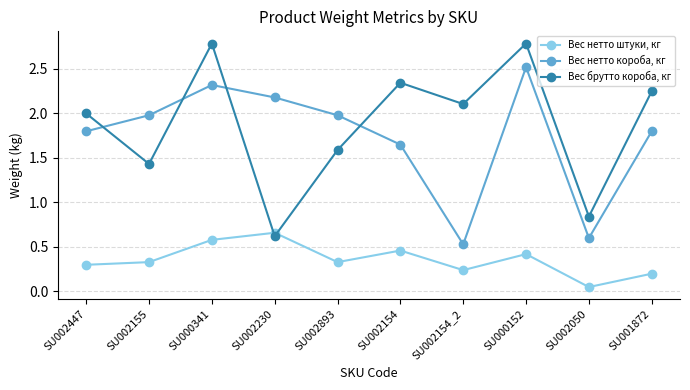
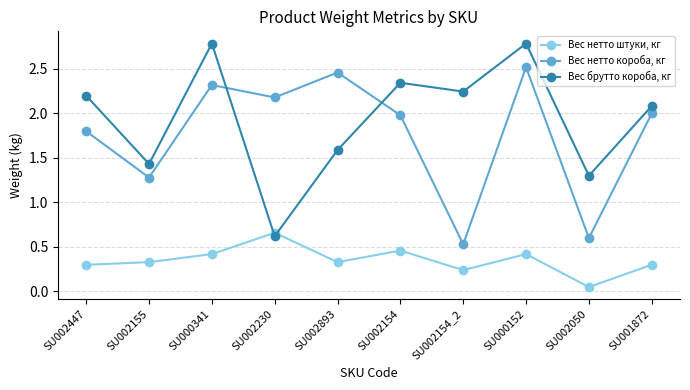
  {
    "Вес нетто штуки, кг": {
      "SU002447": 0.3,
      "SU002155": 0.3,
-     "SU000341": 0.6,
+     "SU000341": 0.4,
      "SU002230": 0.7,
      "SU002893": 0.3,
      "SU002154": 0.5,
      "SU002154_2": 0.2,
      "SU000152": 0.4,
      "SU002050": 0.1,
-     "SU001872": 0.2
+     "SU001872": 0.3
    },
    "Вес нетто короба, кг": {
      "SU002447": 1.8,
-     "SU002155": 2.0,
+     "SU002155": 1.3,
      "SU000341": 2.3,
      "SU002230": 2.2,
-     "SU002893": 2.0,
-     "SU002154": 1.7,
+     "SU002893": 2.5,
+     "SU002154": 2.0,
      "SU002154_2": 0.5,
      "SU000152": 2.5,
      "SU002050": 0.6,
-     "SU001872": 1.8
+     "SU001872": 2.0
    },
    "Вес брутто короба, кг": {
-     "SU002447": 2.0,
+     "SU002447": 2.2,
      "SU002155": 1.4,
      "SU000341": 2.8,
      "SU002230": 0.6,
      "SU002893": 1.6,
      "SU002154": 2.3,
-     "SU002154_2": 2.1,
+     "SU002154_2": 2.2,
      "SU000152": 2.8,
-     "SU002050": 0.8,
-     "SU001872": 2.2
+     "SU002050": 1.3,
+     "SU001872": 2.1
    }
  }
